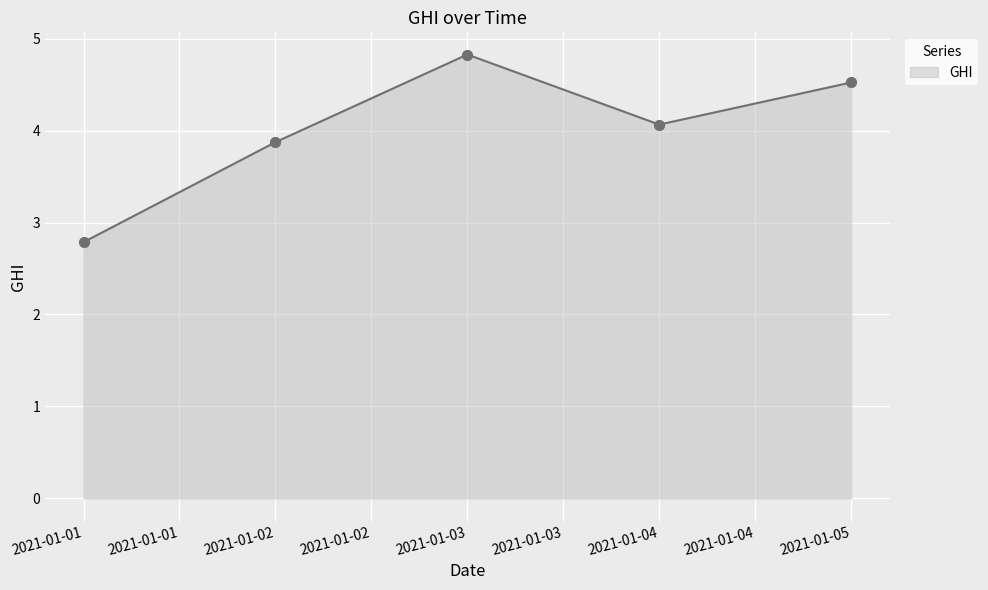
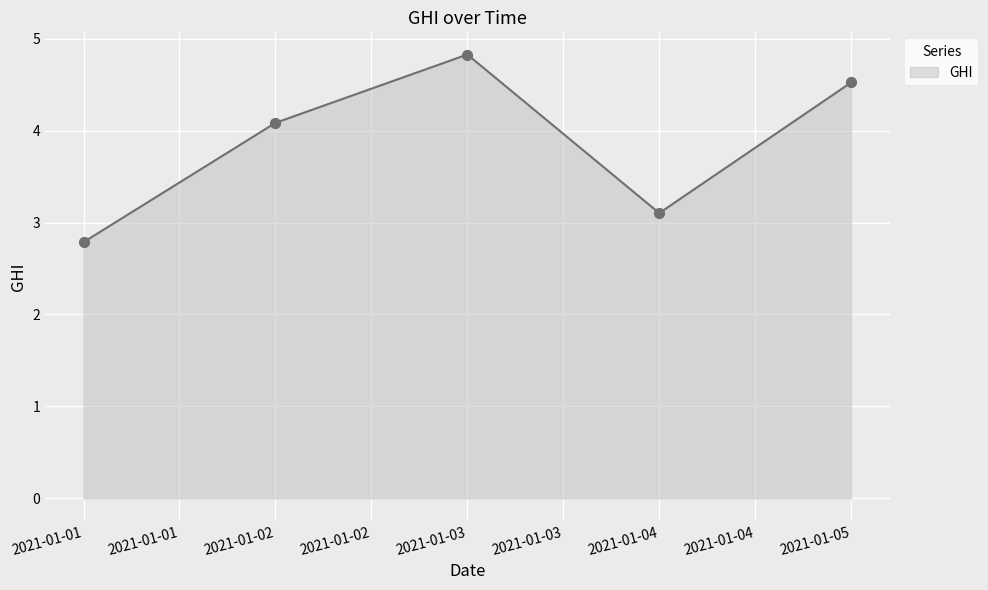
  {
    "2021-01-01": 2.8,
-   "2021-01-02": 3.9,
+   "2021-01-02": 4.1,
    "2021-01-03": 4.8,
-   "2021-01-04": 4.1,
+   "2021-01-04": 3.1,
    "2021-01-05": 4.5
  }
